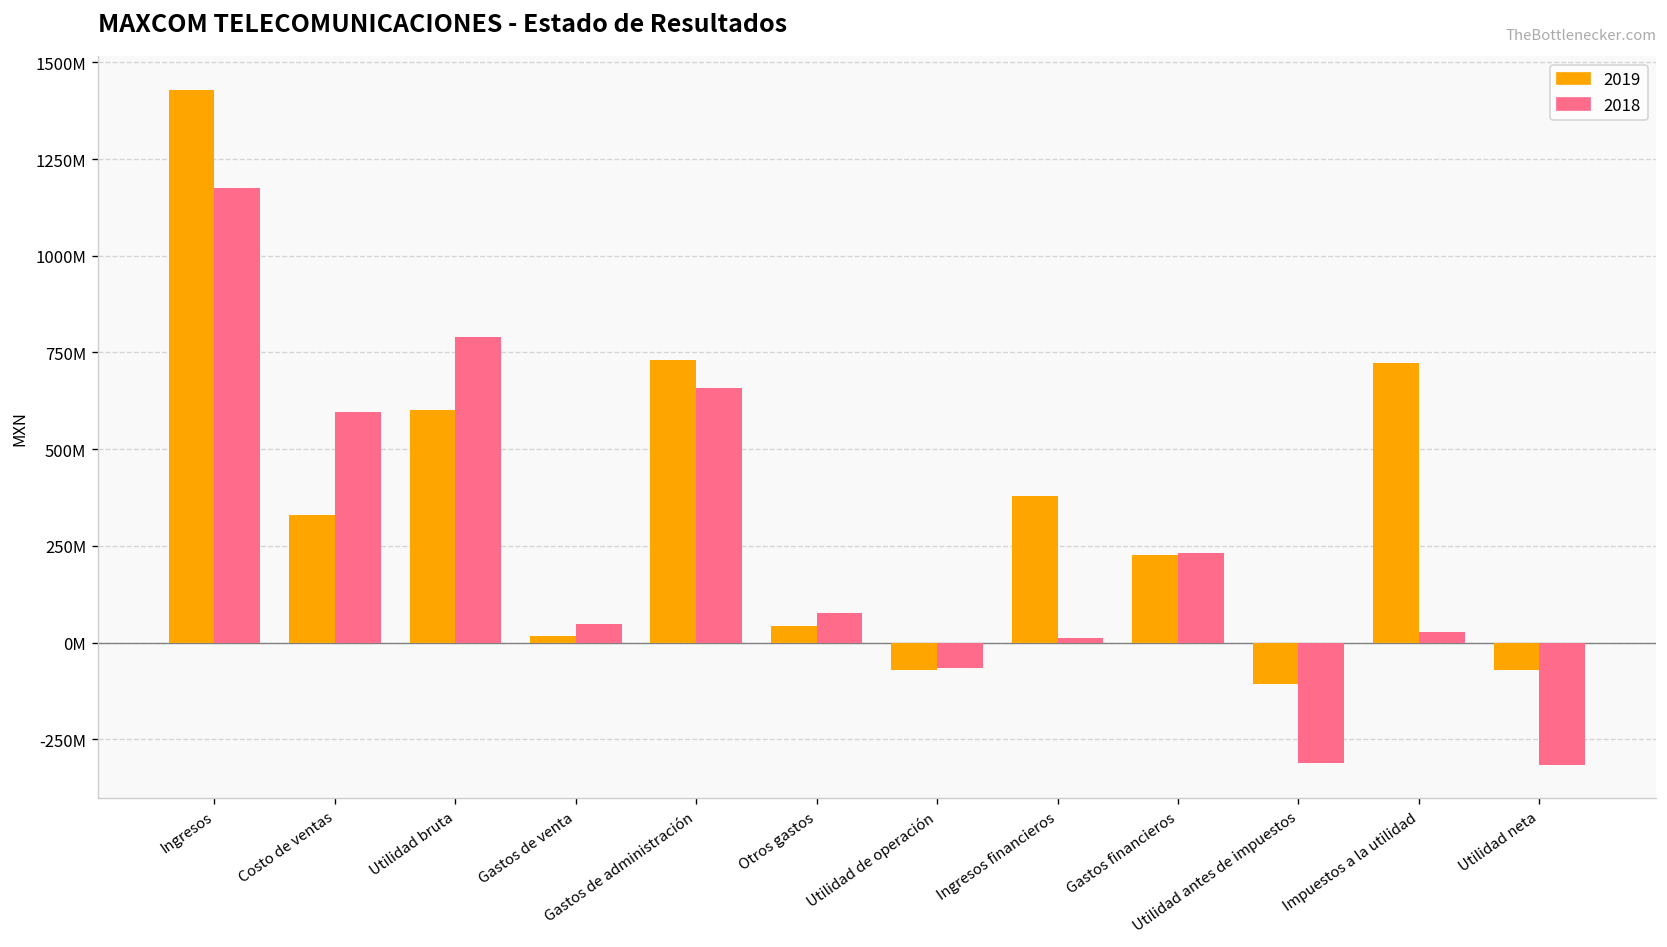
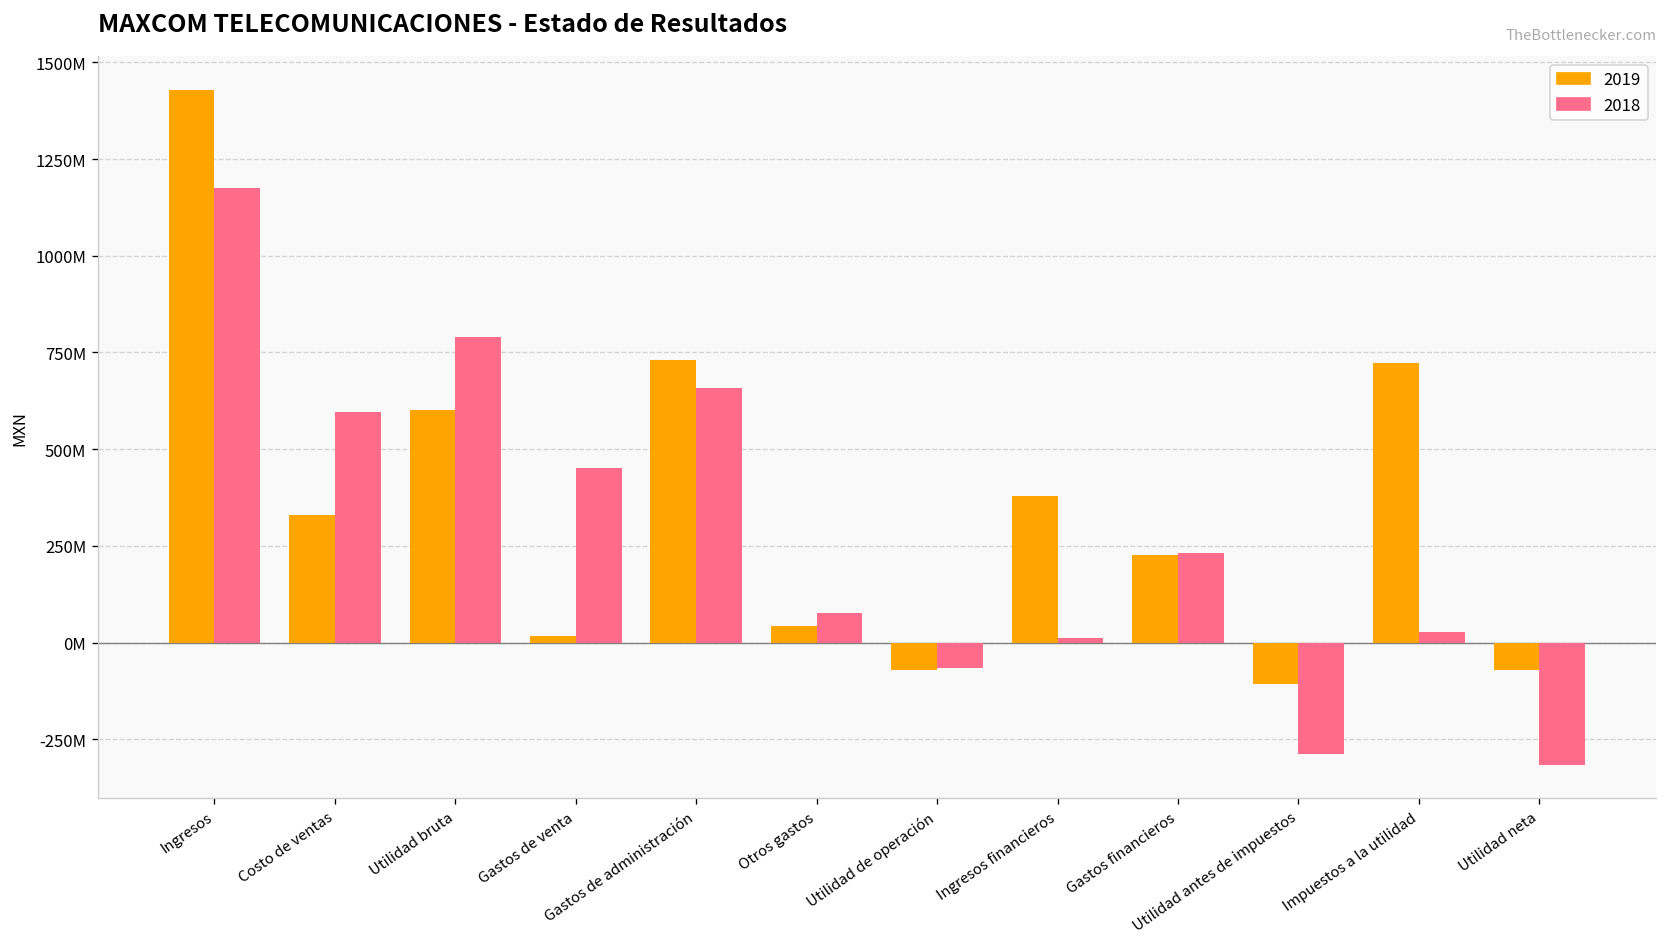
  {
    "2019": {
      "Ingresos": 1430000000,
      "Costo de ventas": 330000000,
      "Utilidad bruta": 600000000,
      "Gastos de venta": 20000000,
      "Gastos de administración": 730000000,
      "Otros gastos": 40000000,
      "Utilidad de operación": -70000000,
      "Ingresos financieros": 380000000,
      "Gastos financieros": 230000000,
      "Utilidad antes de impuestos": -110000000,
      "Impuestos a la utilidad": 720000000,
      "Utilidad neta": -70000000
    },
    "2018": {
      "Ingresos": 1180000000,
      "Costo de ventas": 600000000,
      "Utilidad bruta": 790000000,
-     "Gastos de venta": 50000000,
+     "Gastos de venta": 450000000,
      "Gastos de administración": 660000000,
      "Otros gastos": 80000000,
      "Utilidad de operación": -70000000,
      "Ingresos financieros": 10000000,
      "Gastos financieros": 230000000,
-     "Utilidad antes de impuestos": -310000000,
+     "Utilidad antes de impuestos": -290000000,
      "Impuestos a la utilidad": 30000000,
      "Utilidad neta": -320000000
    }
  }
